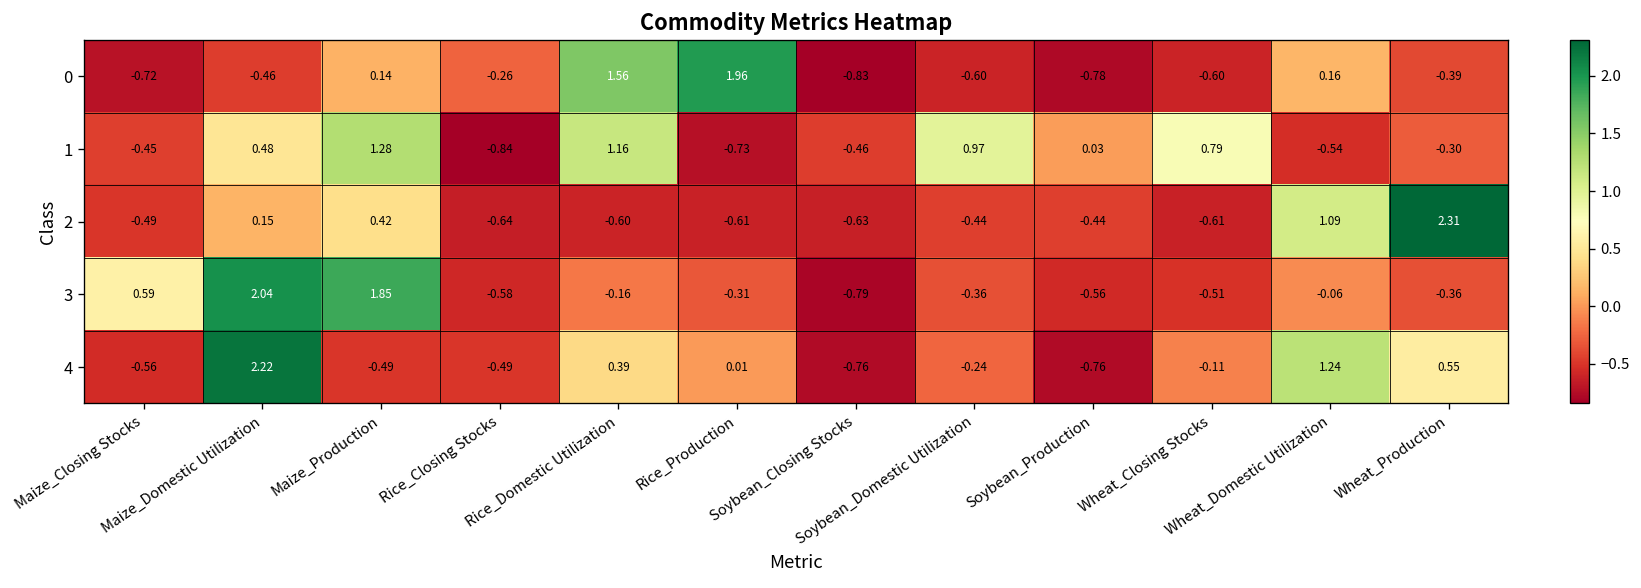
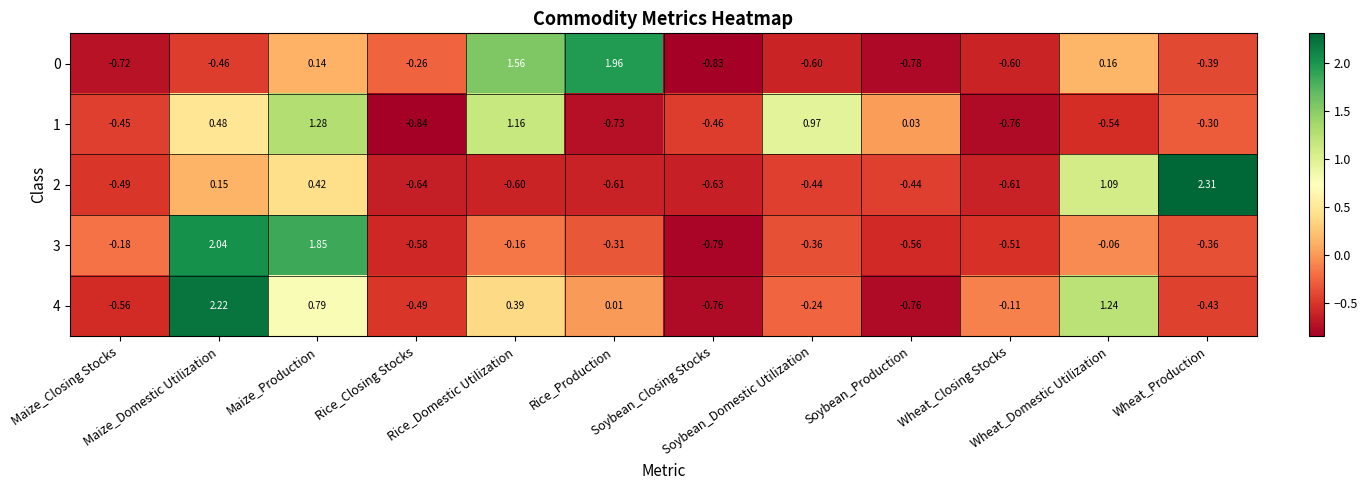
  {
    "0": {
      "Maize_Closing Stocks": -0.72,
      "Maize_Domestic Utilization": -0.46,
      "Maize_Production": 0.14,
      "Rice_Closing Stocks": -0.26,
      "Rice_Domestic Utilization": 1.56,
      "Rice_Production": 1.96,
      "Soybean_Closing Stocks": -0.83,
      "Soybean_Domestic Utilization": -0.60,
      "Soybean_Production": -0.78,
      "Wheat_Closing Stocks": -0.60,
      "Wheat_Domestic Utilization": 0.16,
      "Wheat_Production": -0.39
    },
    "1": {
      "Maize_Closing Stocks": -0.45,
      "Maize_Domestic Utilization": 0.48,
      "Maize_Production": 1.28,
      "Rice_Closing Stocks": -0.84,
      "Rice_Domestic Utilization": 1.16,
      "Rice_Production": -0.73,
      "Soybean_Closing Stocks": -0.46,
      "Soybean_Domestic Utilization": 0.97,
      "Soybean_Production": 0.03,
-     "Wheat_Closing Stocks": 0.79,
+     "Wheat_Closing Stocks": -0.76,
      "Wheat_Domestic Utilization": -0.54,
      "Wheat_Production": -0.30
    },
    "2": {
      "Maize_Closing Stocks": -0.49,
      "Maize_Domestic Utilization": 0.15,
      "Maize_Production": 0.42,
      "Rice_Closing Stocks": -0.64,
      "Rice_Domestic Utilization": -0.60,
      "Rice_Production": -0.61,
      "Soybean_Closing Stocks": -0.63,
      "Soybean_Domestic Utilization": -0.44,
      "Soybean_Production": -0.44,
      "Wheat_Closing Stocks": -0.61,
      "Wheat_Domestic Utilization": 1.09,
      "Wheat_Production": 2.31
    },
    "3": {
-     "Maize_Closing Stocks": 0.59,
+     "Maize_Closing Stocks": -0.18,
      "Maize_Domestic Utilization": 2.04,
      "Maize_Production": 1.85,
      "Rice_Closing Stocks": -0.58,
      "Rice_Domestic Utilization": -0.16,
      "Rice_Production": -0.31,
      "Soybean_Closing Stocks": -0.79,
      "Soybean_Domestic Utilization": -0.36,
      "Soybean_Production": -0.56,
      "Wheat_Closing Stocks": -0.51,
      "Wheat_Domestic Utilization": -0.06,
      "Wheat_Production": -0.36
    },
    "4": {
      "Maize_Closing Stocks": -0.56,
      "Maize_Domestic Utilization": 2.22,
-     "Maize_Production": -0.49,
+     "Maize_Production": 0.79,
      "Rice_Closing Stocks": -0.49,
      "Rice_Domestic Utilization": 0.39,
      "Rice_Production": 0.01,
      "Soybean_Closing Stocks": -0.76,
      "Soybean_Domestic Utilization": -0.24,
      "Soybean_Production": -0.76,
      "Wheat_Closing Stocks": -0.11,
      "Wheat_Domestic Utilization": 1.24,
-     "Wheat_Production": 0.55
+     "Wheat_Production": -0.43
    }
  }
